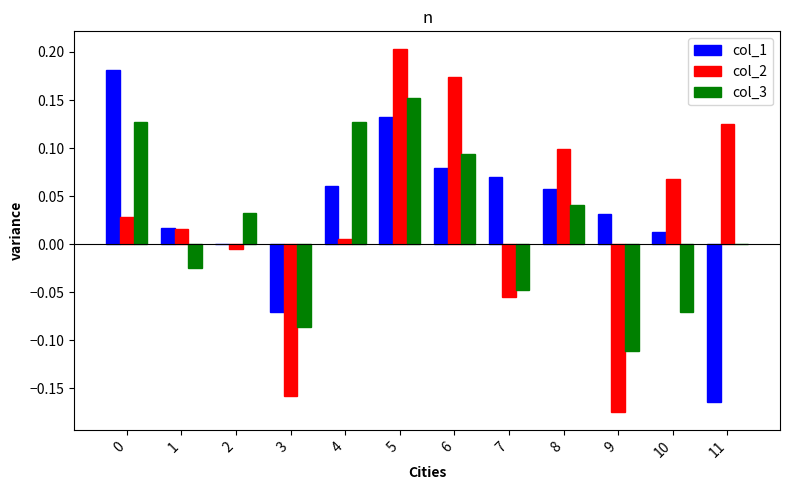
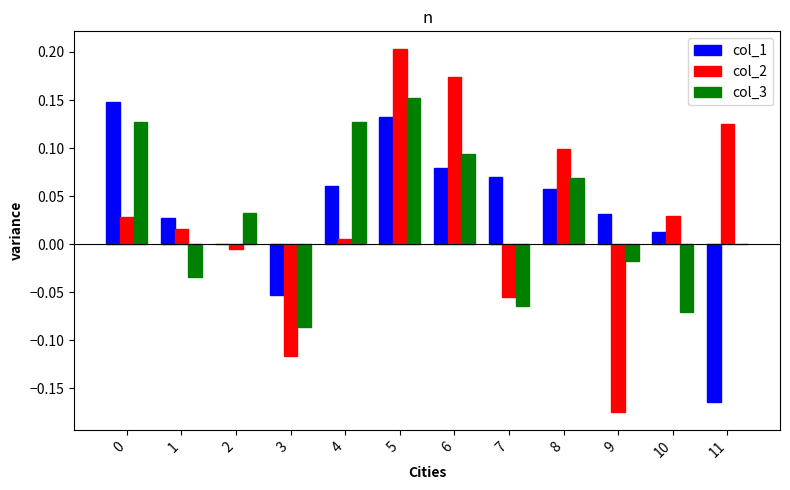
  {
    "col_1": {
-     "0": 0.18,
-     "1": 0.02,
-     "3": -0.07,
+     "0": 0.15,
+     "1": 0.03,
+     "3": -0.05,
      "4": 0.06,
      "5": 0.13,
      "6": 0.08,
      "7": 0.07,
      "8": 0.06,
      "9": 0.03,
      "10": 0.01,
      "11": -0.16
    },
    "col_2": {
      "0": 0.03,
      "1": 0.02,
      "2": -0.01,
-     "3": -0.16,
+     "3": -0.12,
      "4": 0.01,
      "5": 0.20,
      "6": 0.17,
      "7": -0.05,
      "8": 0.10,
      "9": -0.17,
-     "10": 0.07,
+     "10": 0.03,
      "11": 0.13
    },
    "col_3": {
      "0": 0.13,
-     "1": -0.02,
+     "1": -0.03,
      "2": 0.03,
      "3": -0.09,
      "4": 0.13,
      "5": 0.15,
      "6": 0.09,
-     "7": -0.05,
-     "8": 0.04,
-     "9": -0.11,
+     "7": -0.06,
+     "8": 0.07,
+     "9": -0.02,
      "10": -0.07
    }
  }
